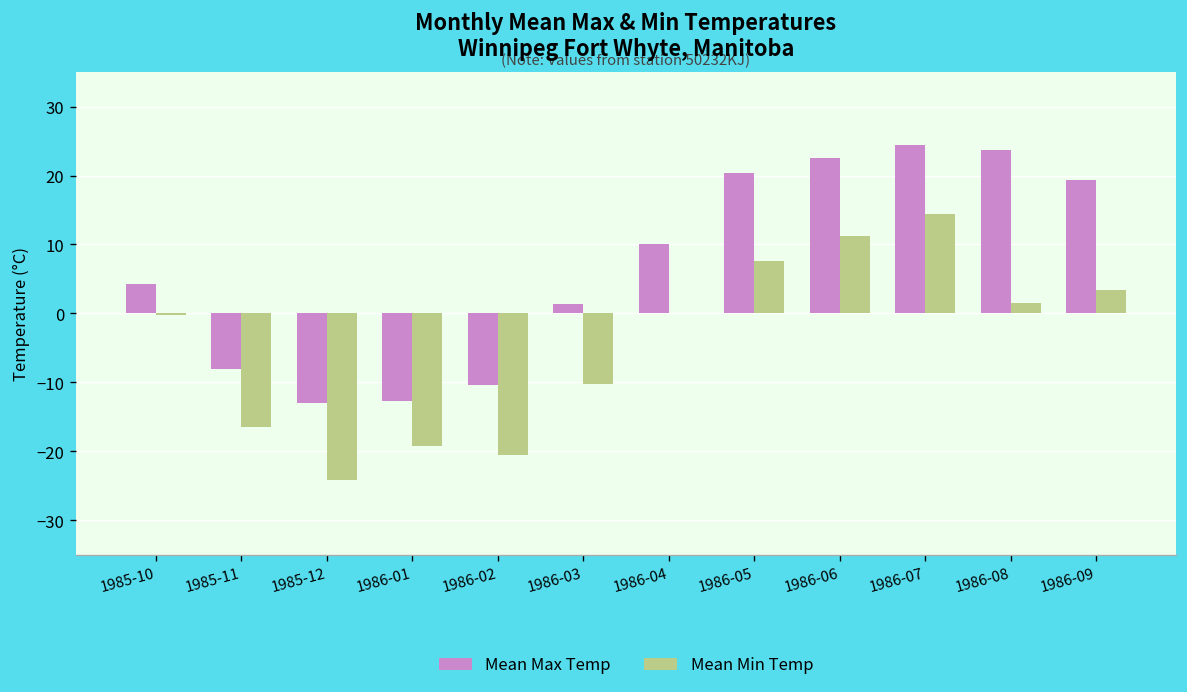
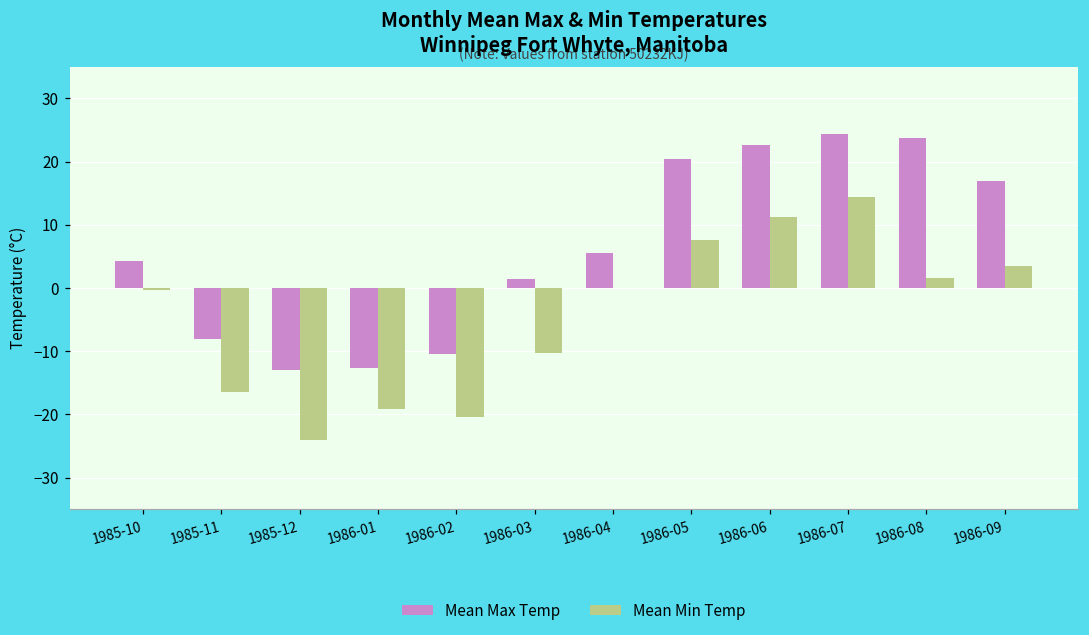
  {
    "Mean Max Temp": {
      "1985-10": 4,
      "1985-11": -8,
      "1985-12": -13,
      "1986-01": -13,
      "1986-02": -10,
      "1986-03": 1,
-     "1986-04": 10,
+     "1986-04": 6,
      "1986-05": 20,
      "1986-06": 23,
      "1986-07": 24,
      "1986-08": 24,
-     "1986-09": 19
+     "1986-09": 17
    },
    "Mean Min Temp": {
      "1985-11": -17,
      "1985-12": -24,
      "1986-01": -19,
      "1986-02": -21,
      "1986-03": -10,
      "1986-04": 0,
      "1986-05": 8,
      "1986-06": 11,
      "1986-07": 14,
      "1986-08": 2,
      "1986-09": 3
    }
  }
